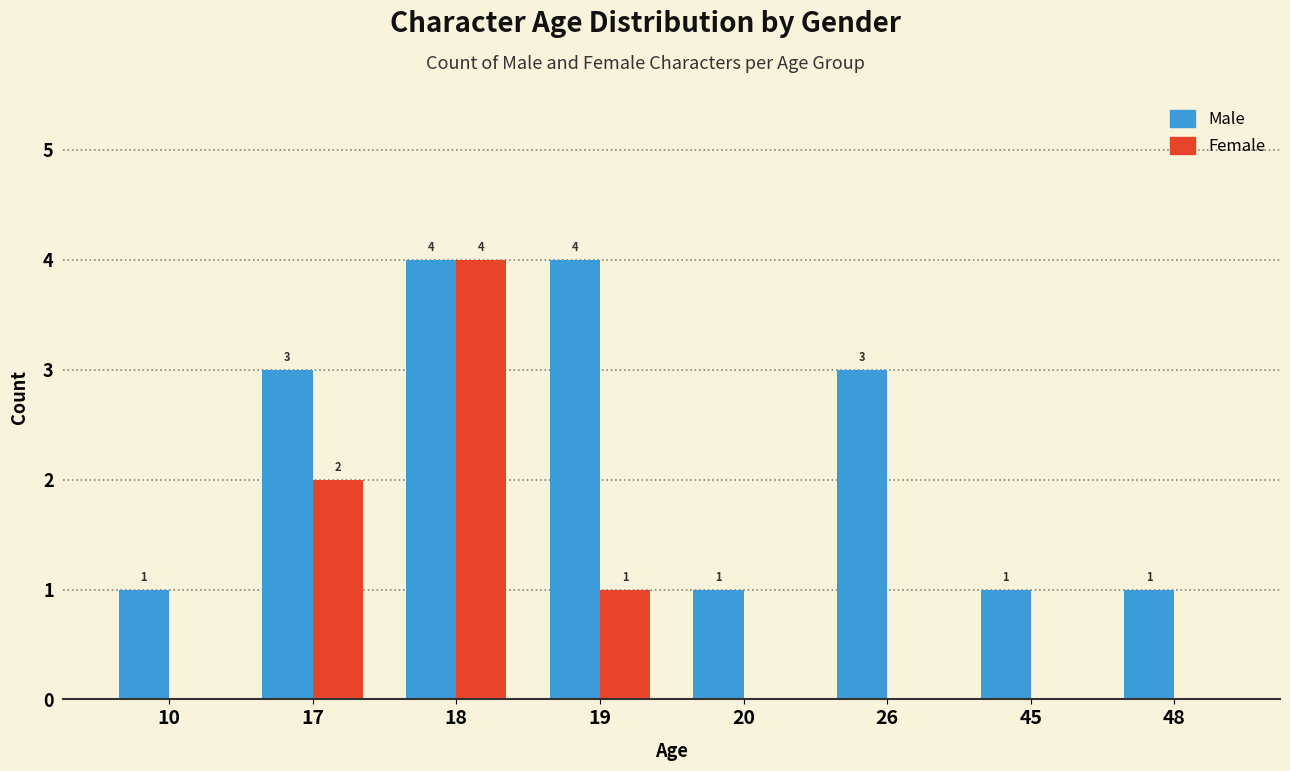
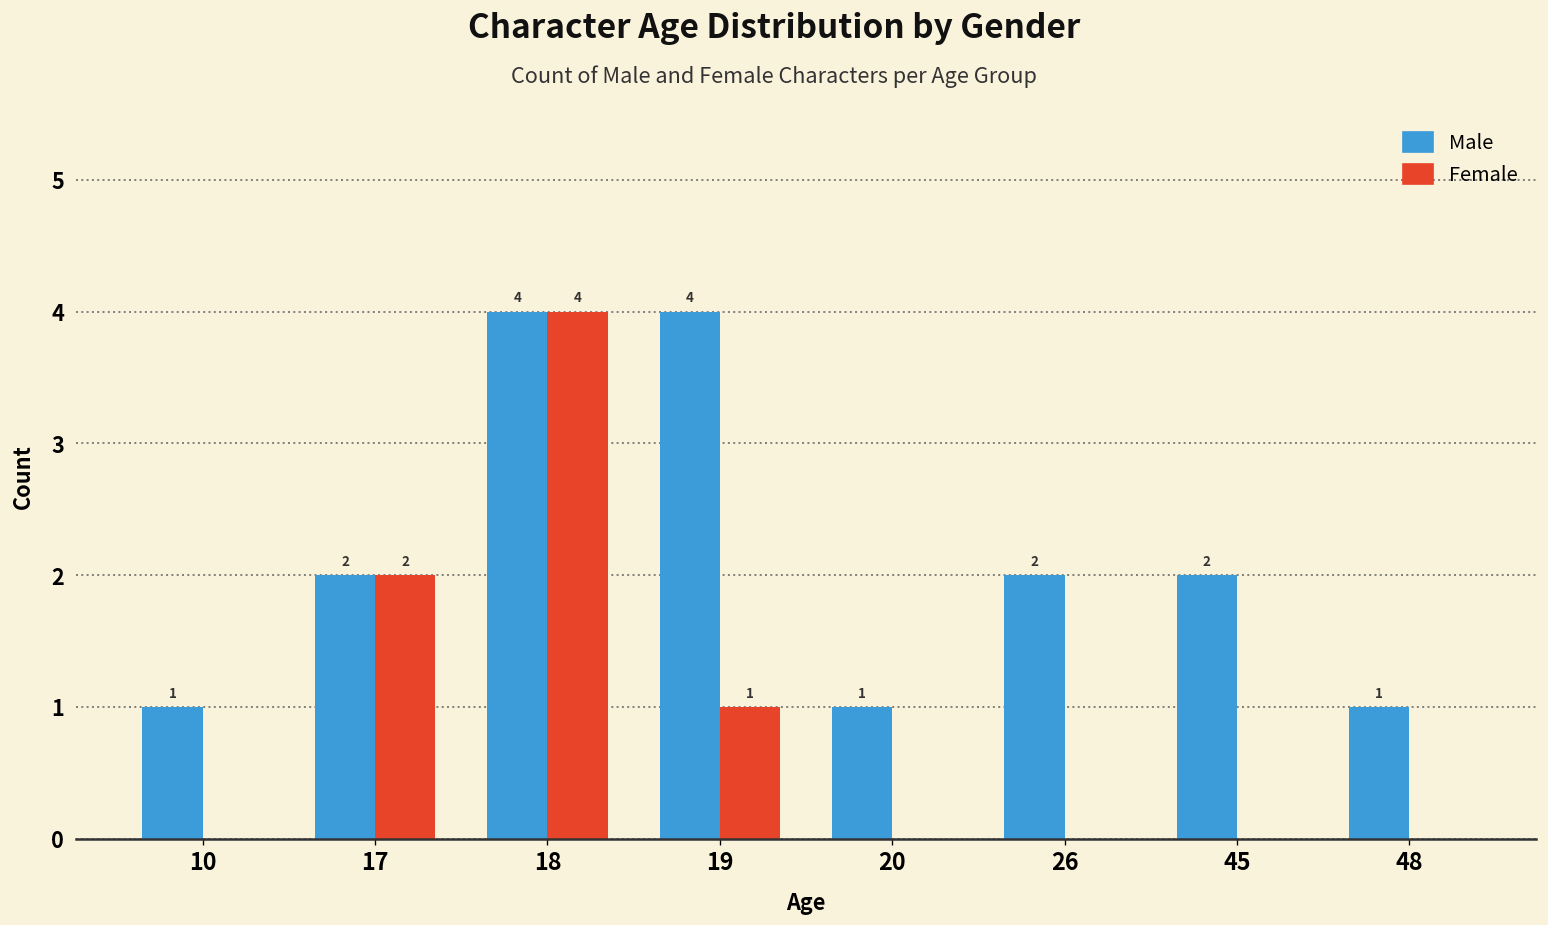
  {
    "Male": {
      "10": 1,
-     "17": 3,
+     "17": 2,
      "18": 4,
      "19": 4,
      "20": 1,
-     "26": 3,
-     "45": 1,
+     "26": 2,
+     "45": 2,
      "48": 1
    },
    "Female": {
      "17": 2,
      "18": 4,
      "19": 1
    }
  }
